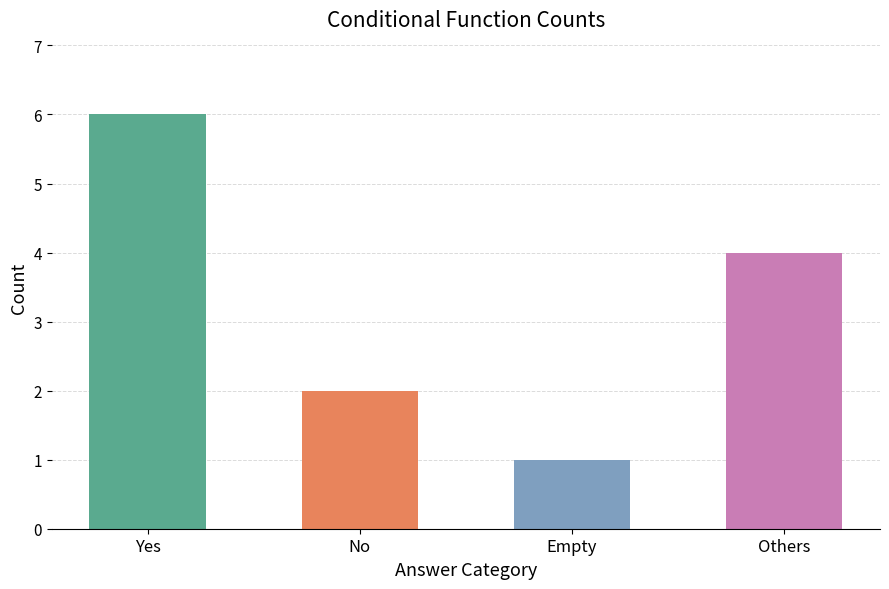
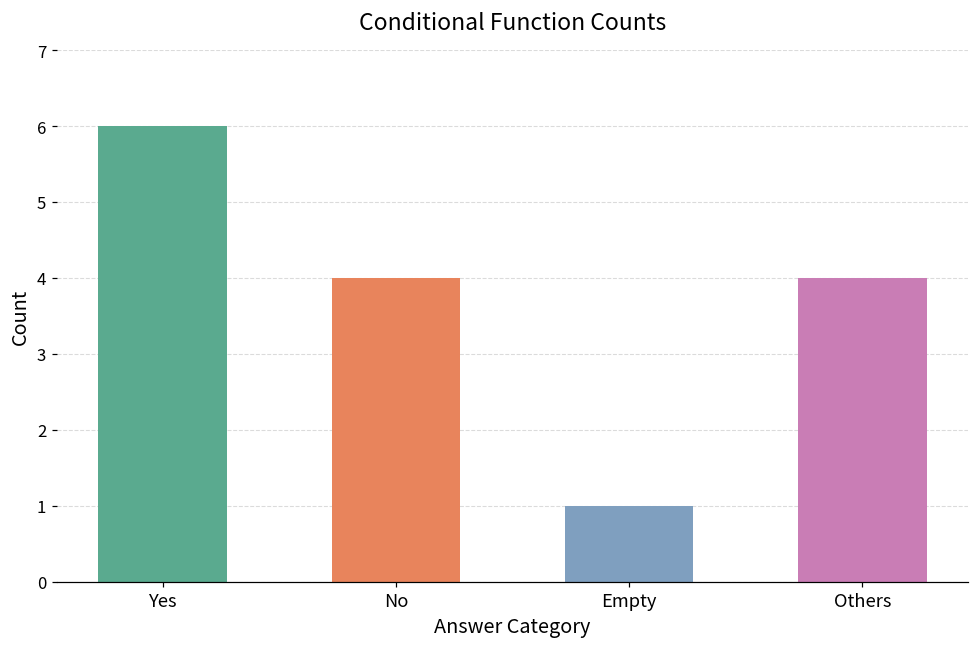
  {
    "Yes": 6,
-   "No": 2,
+   "No": 4,
    "Empty": 1,
    "Others": 4
  }
